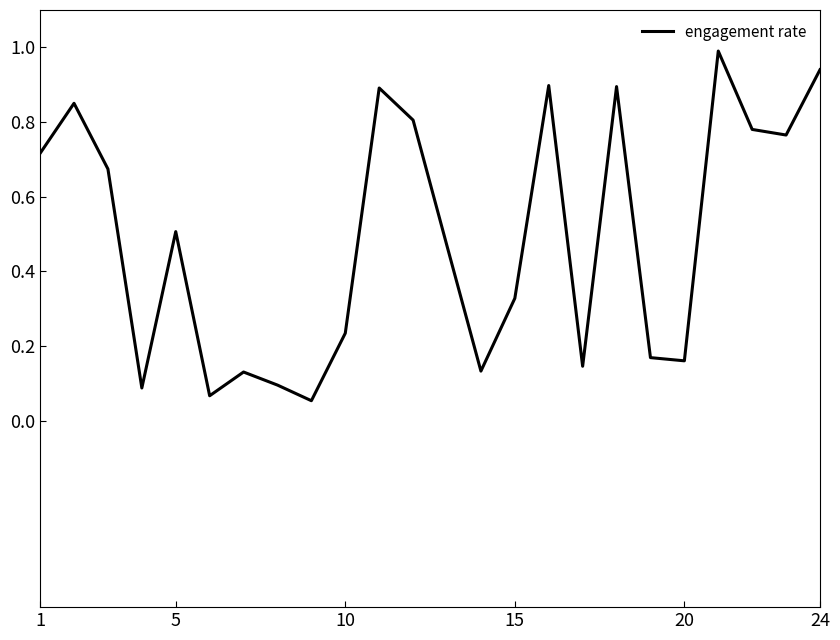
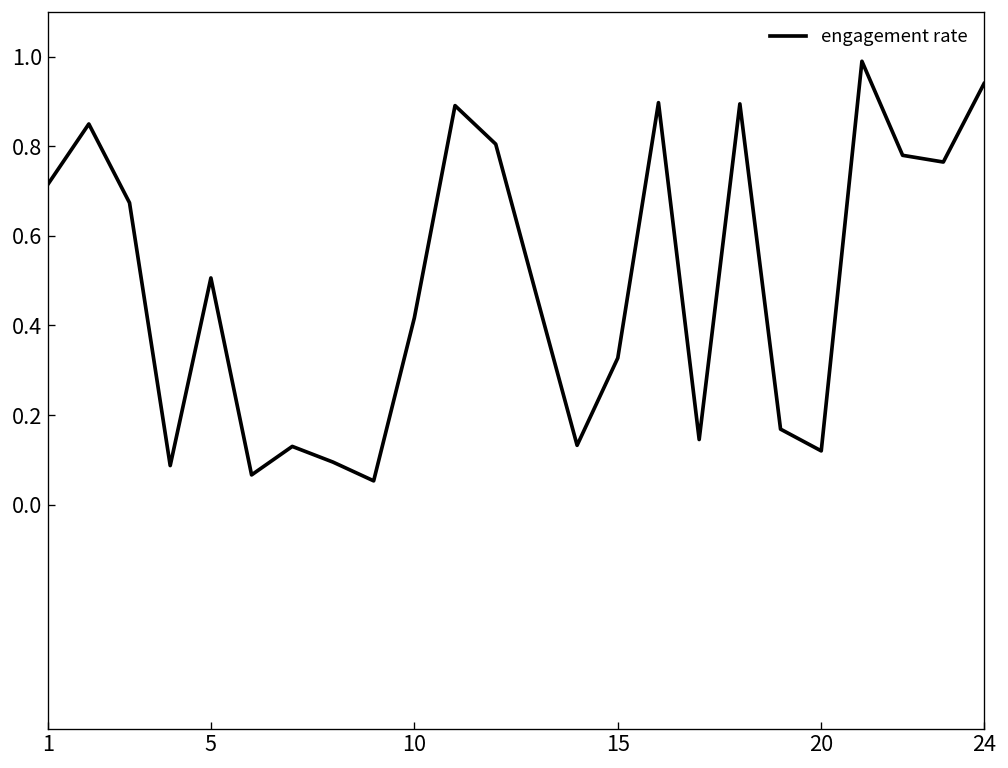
  {
    "1": 0.72,
    "5": 0.51,
-   "10": 0.23,
+   "10": 0.42,
    "15": 0.33,
-   "20": 0.16,
+   "20": 0.12,
    "24": 0.94
  }
